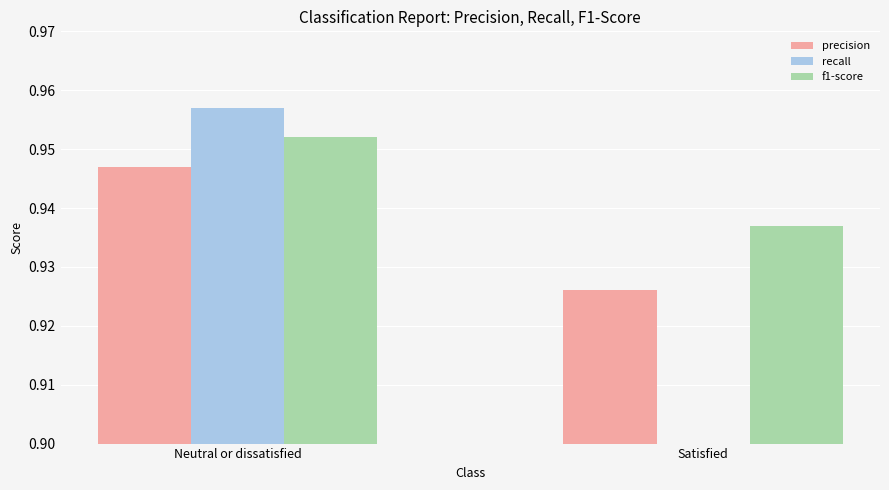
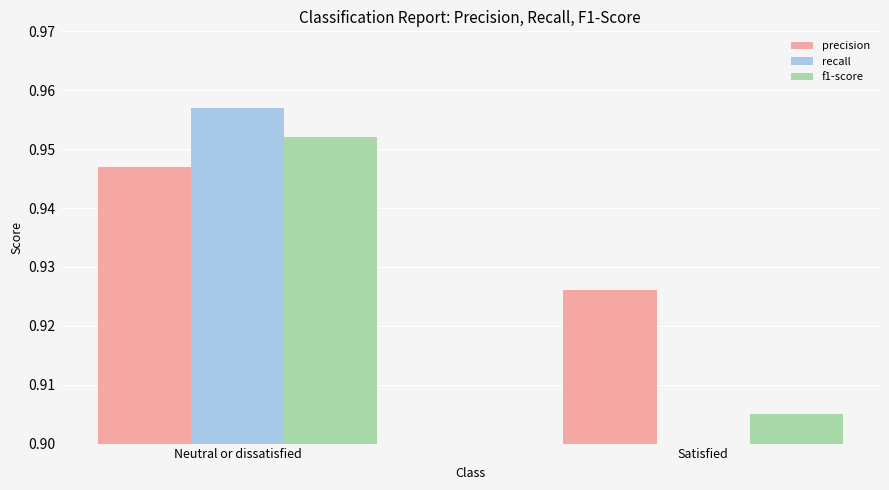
  {
    "precision": {
      "Neutral or dissatisfied": 0.947,
      "Satisfied": 0.926
    },
    "recall": {
      "Neutral or dissatisfied": 0.957
    },
    "f1-score": {
      "Neutral or dissatisfied": 0.952,
-     "Satisfied": 0.937
+     "Satisfied": 0.905
    }
  }
